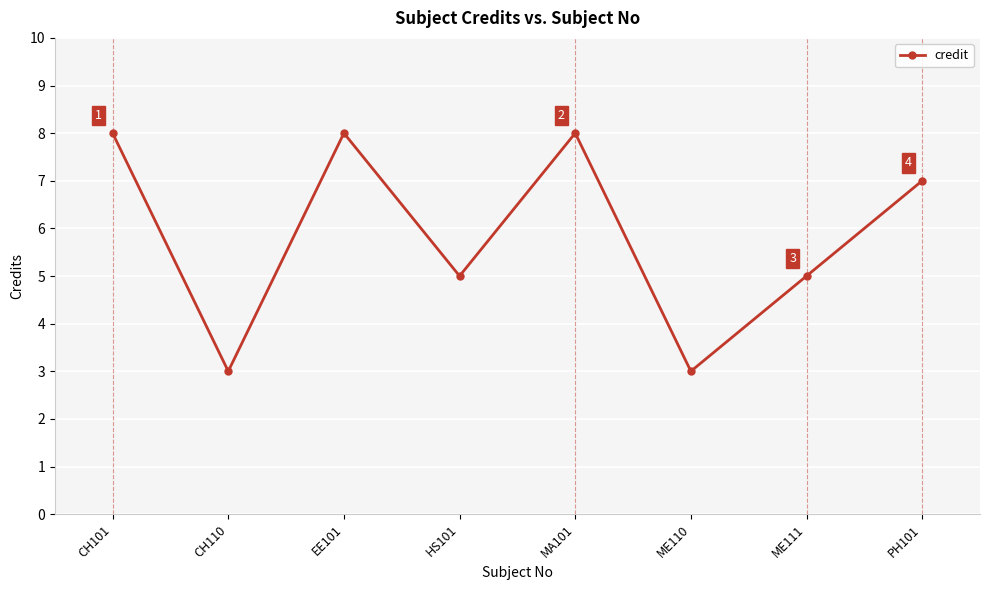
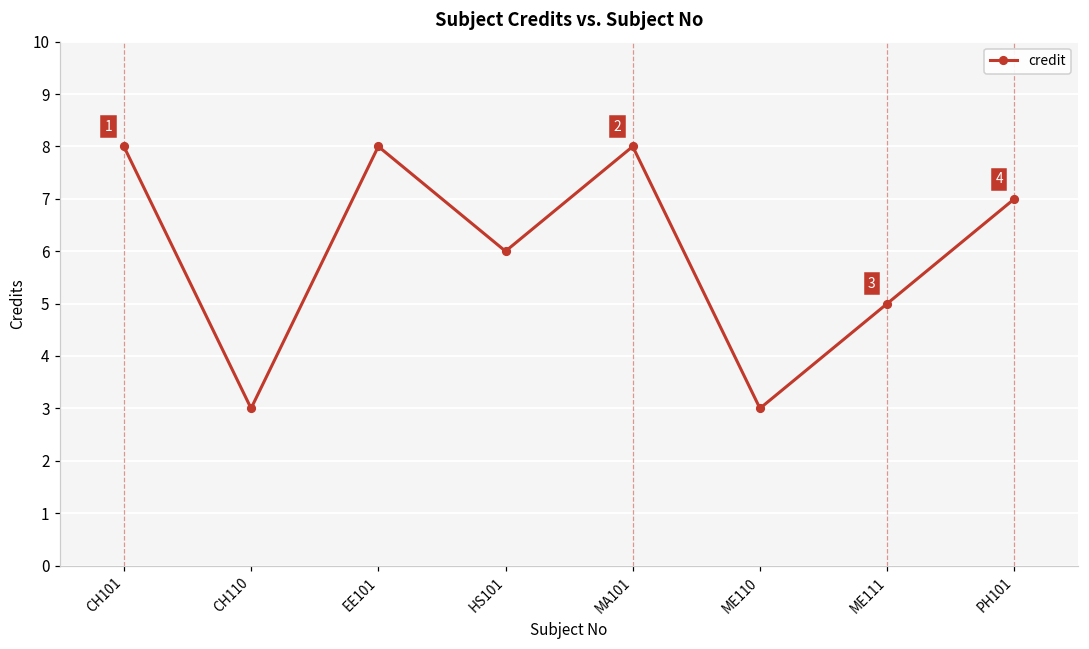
  {
    "CH110": 3,
    "EE101": 8,
-   "HS101": 5,
+   "HS101": 6,
    "ME110": 3
  }
